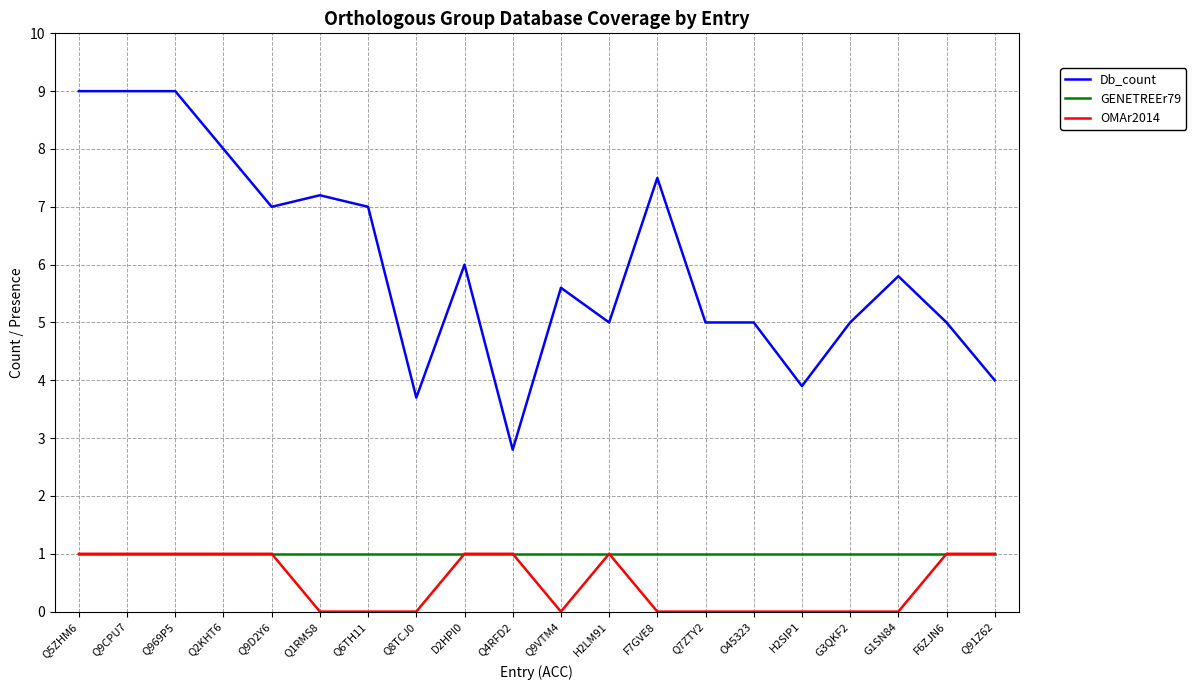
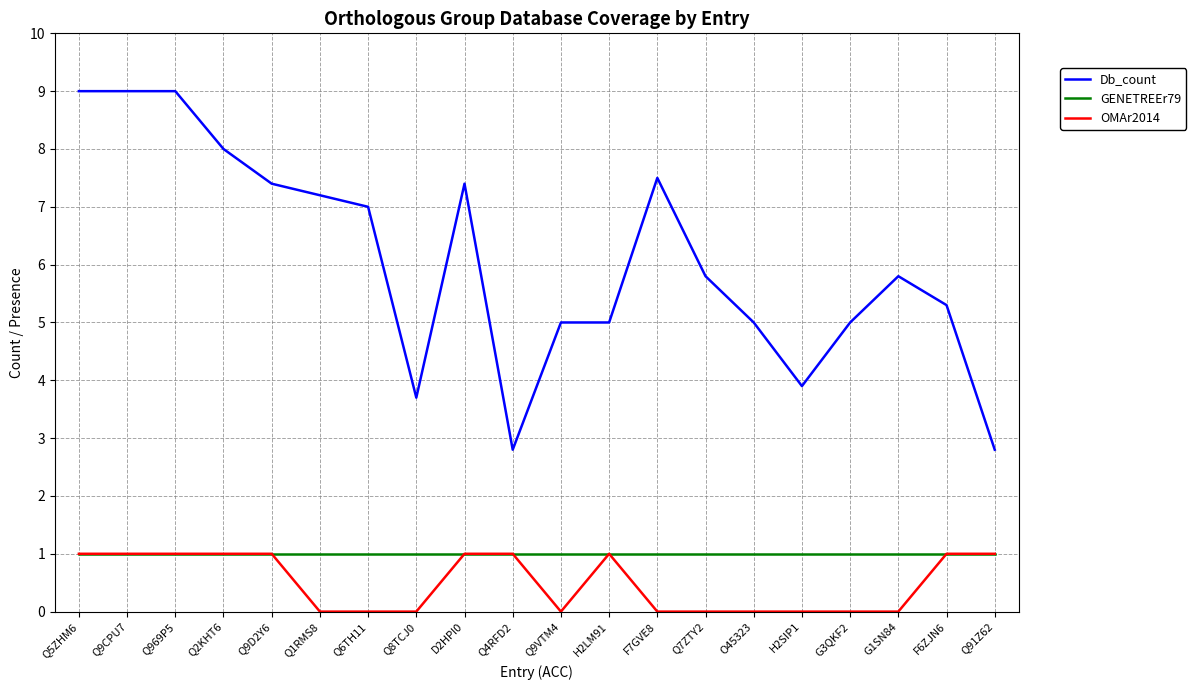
  {
    "Db_count": {
      "Q5ZHM6": 9.0,
      "Q9CPU7": 9.0,
      "Q969P5": 9.0,
      "Q2KHT6": 8.0,
-     "Q9D2Y6": 7.0,
+     "Q9D2Y6": 7.4,
      "Q1RMS8": 7.2,
      "Q6TH11": 7.0,
      "Q8TCJ0": 3.7,
-     "D2HPI0": 6.0,
+     "D2HPI0": 7.4,
      "Q4RFD2": 2.8,
-     "Q9VTM4": 5.6,
+     "Q9VTM4": 5.0,
      "H2LM91": 5.0,
      "F7GVE8": 7.5,
-     "Q7ZTY2": 5.0,
+     "Q7ZTY2": 5.8,
      "O45323": 5.0,
      "H2SIP1": 3.9,
      "G3QKF2": 5.0,
      "G1SN84": 5.8,
-     "F6ZJN6": 5.0,
-     "Q91Z62": 4.0
+     "F6ZJN6": 5.3,
+     "Q91Z62": 2.8
    },
    "GENETREEr79": {
      "Q1RMS8": 1.0,
      "Q6TH11": 1.0,
      "Q8TCJ0": 1.0,
      "Q9VTM4": 1.0,
      "F7GVE8": 1.0,
      "Q7ZTY2": 1.0,
      "O45323": 1.0,
      "H2SIP1": 1.0,
      "G3QKF2": 1.0,
      "G1SN84": 1.0
    },
    "OMAr2014": {
      "Q1RMS8": 0.0,
      "Q6TH11": 0.0,
      "Q8TCJ0": 0.0,
      "Q9VTM4": 0.0,
      "F7GVE8": 0.0,
      "Q7ZTY2": 0.0,
      "O45323": 0.0,
      "H2SIP1": 0.0,
      "G3QKF2": 0.0,
      "G1SN84": 0.0
    }
  }
